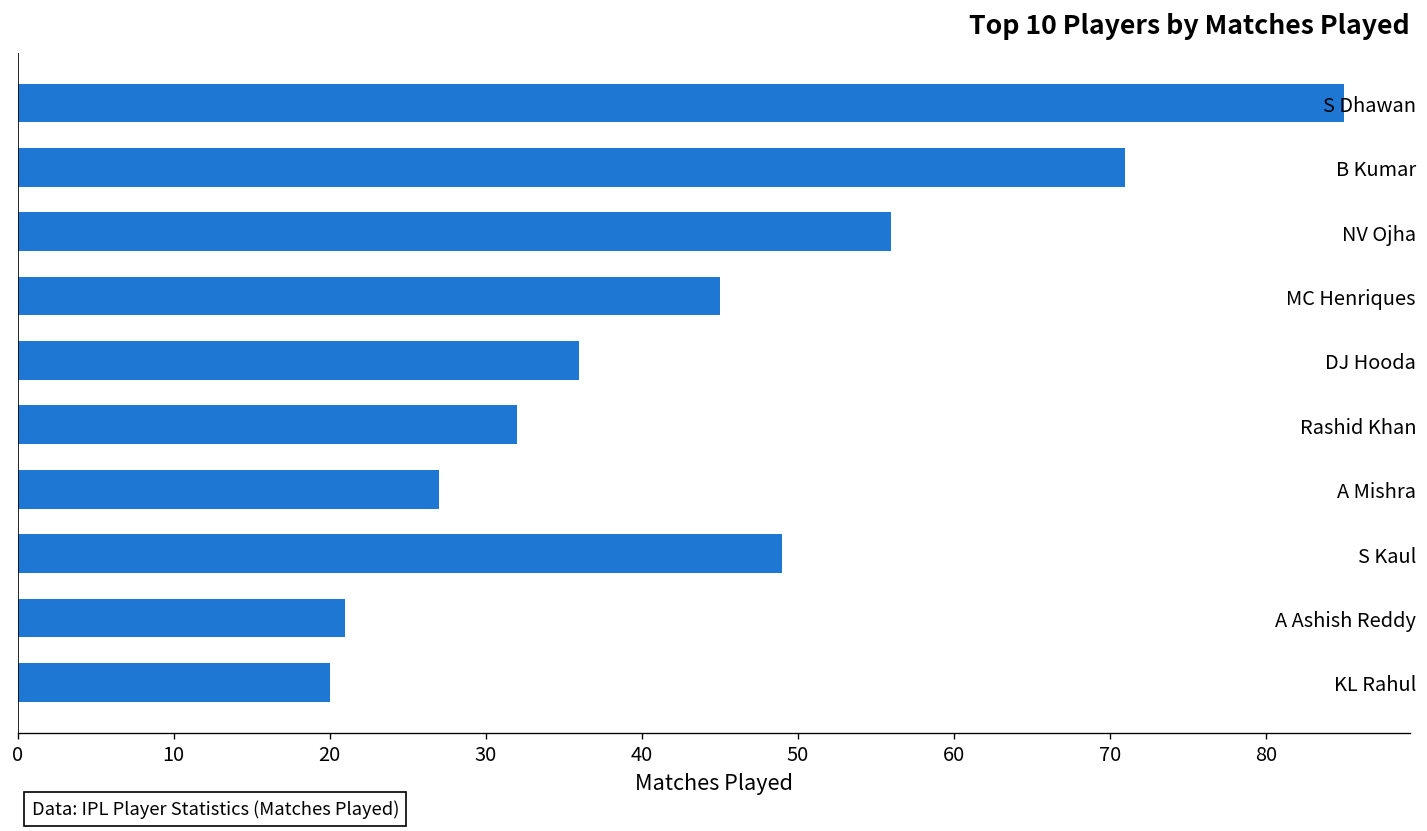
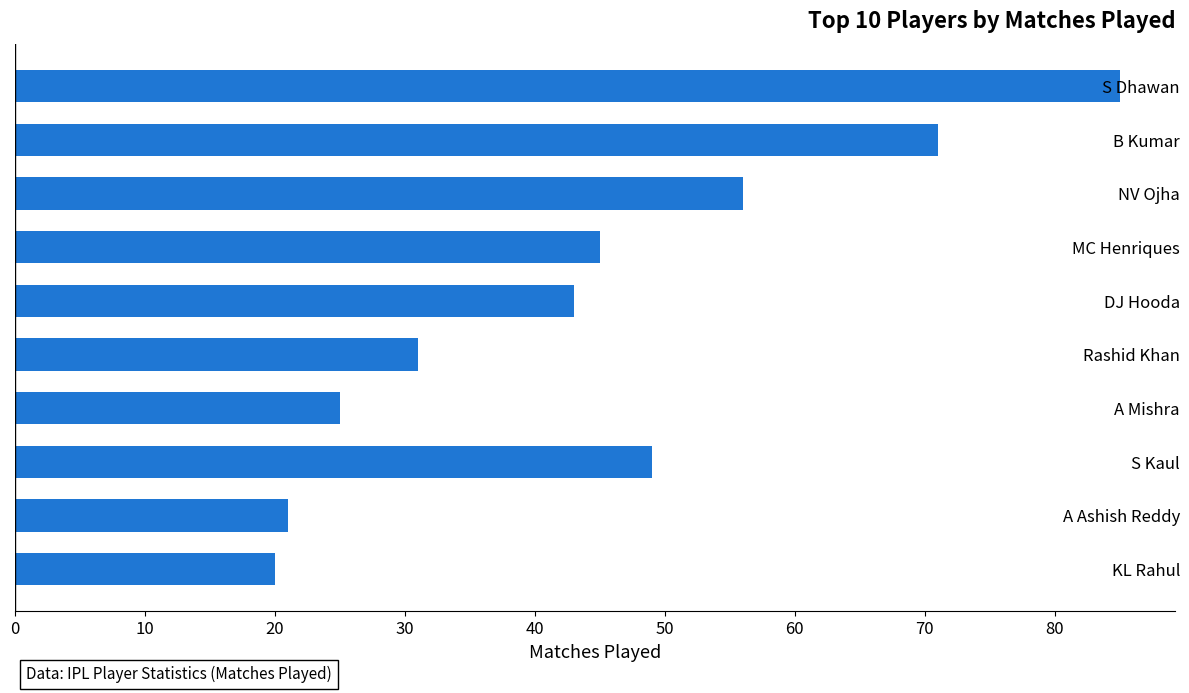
  {
    "S Dhawan": 85,
    "B Kumar": 71,
    "NV Ojha": 56,
    "MC Henriques": 45,
-   "DJ Hooda": 36,
-   "Rashid Khan": 32,
-   "A Mishra": 27,
+   "DJ Hooda": 43,
+   "Rashid Khan": 31,
+   "A Mishra": 25,
    "S Kaul": 49,
    "A Ashish Reddy": 21,
    "KL Rahul": 20
  }
